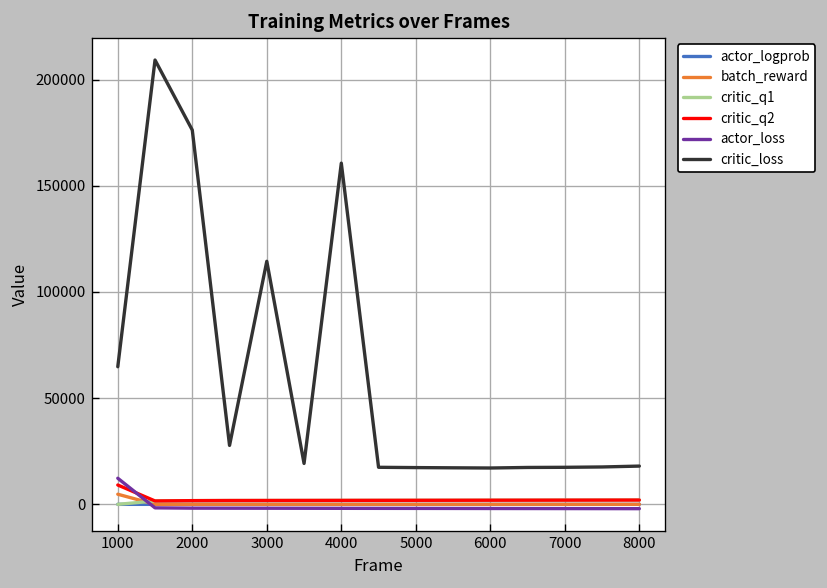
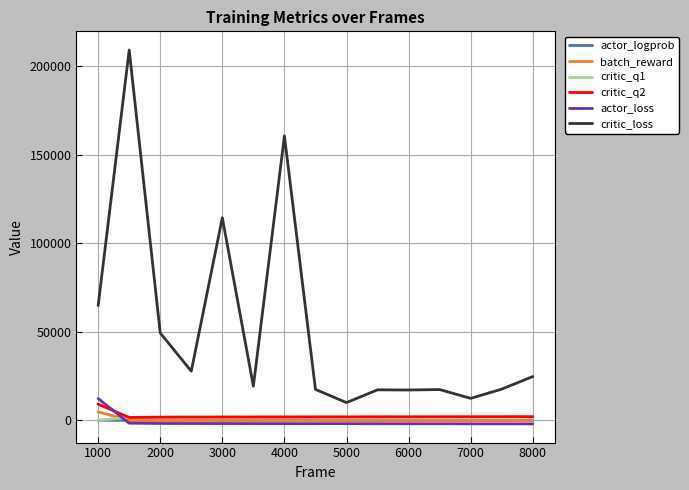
  {
    "batch_reward": {
      "1000": 5000
    },
    "critic_q2": {
      "1000": 9000
    },
    "actor_loss": {
      "1000": 12000,
      "2000": -2000,
      "3000": -2000,
      "4000": -2000,
      "5000": -2000,
      "6000": -2000,
      "7000": -2000,
      "8000": -2000
    },
    "critic_loss": {
      "1000": 65000,
-     "2000": 176000,
+     "2000": 49000,
      "3000": 114000,
      "4000": 161000,
-     "5000": 17000,
+     "5000": 10000,
      "6000": 17000,
-     "7000": 17000,
-     "8000": 18000
+     "7000": 12000,
+     "8000": 25000
    }
  }
